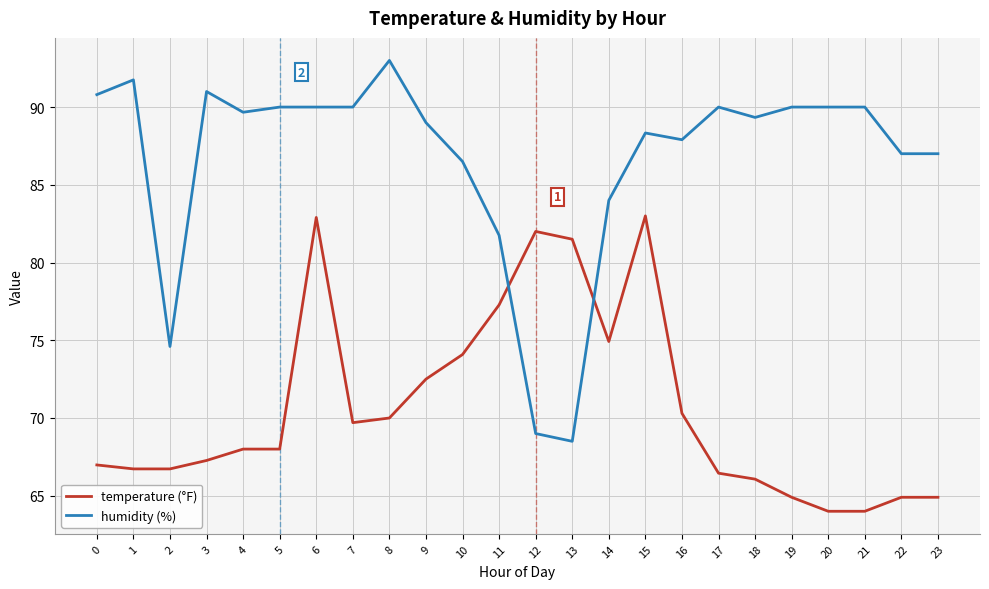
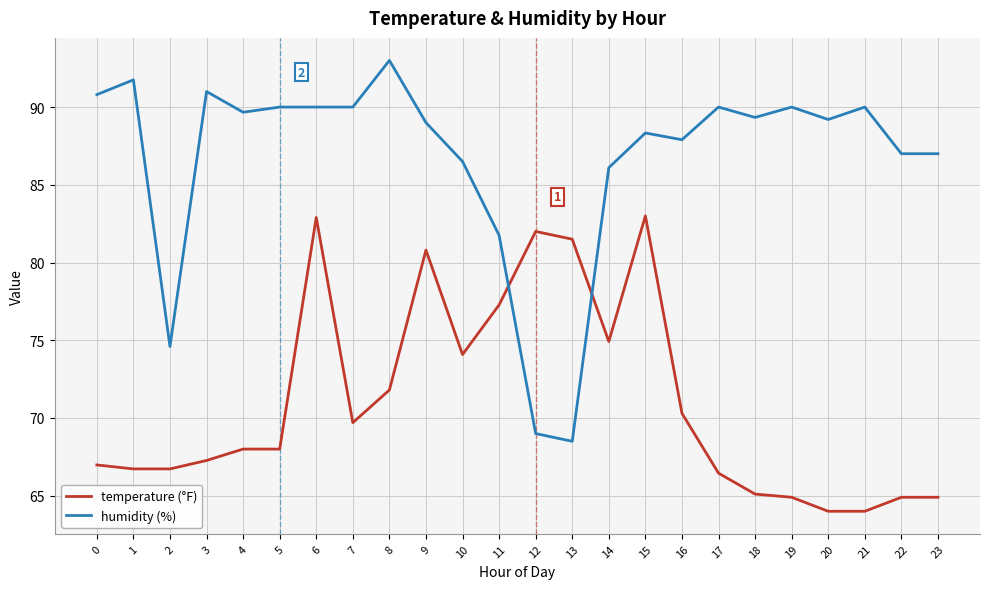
  {
    "temperature (°F)": {
      "0": 67.0,
      "1": 66.7,
      "2": 66.7,
      "3": 67.3,
      "4": 68.0,
      "5": 68.0,
      "6": 82.9,
      "7": 69.7,
-     "8": 70.0,
-     "9": 72.5,
+     "8": 71.8,
+     "9": 80.8,
      "10": 74.1,
      "11": 77.3,
      "12": 82.0,
      "13": 81.5,
      "14": 74.9,
      "15": 83.0,
      "16": 70.3,
      "17": 66.5,
-     "18": 66.1,
+     "18": 65.1,
      "19": 64.9,
      "20": 64.0,
      "21": 64.0,
      "22": 64.9,
      "23": 64.9
    },
    "humidity (%)": {
      "0": 90.8,
      "1": 91.8,
      "2": 74.6,
      "3": 91.0,
      "4": 89.7,
      "5": 90.0,
      "6": 90.0,
      "7": 90.0,
      "8": 93.0,
      "9": 89.0,
      "10": 86.5,
      "11": 81.8,
      "12": 69.0,
      "13": 68.5,
-     "14": 84.0,
+     "14": 86.1,
      "15": 88.3,
      "16": 87.9,
      "17": 90.0,
      "18": 89.3,
      "19": 90.0,
-     "20": 90.0,
+     "20": 89.2,
      "21": 90.0,
      "22": 87.0,
      "23": 87.0
    }
  }
